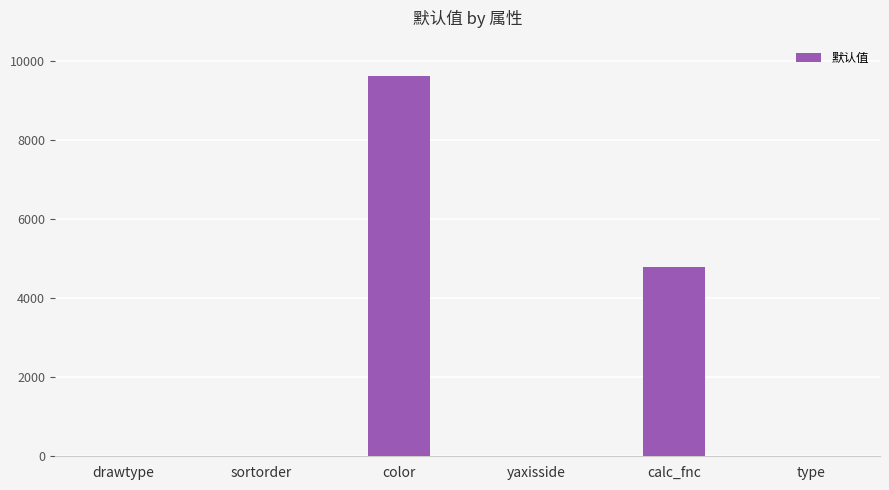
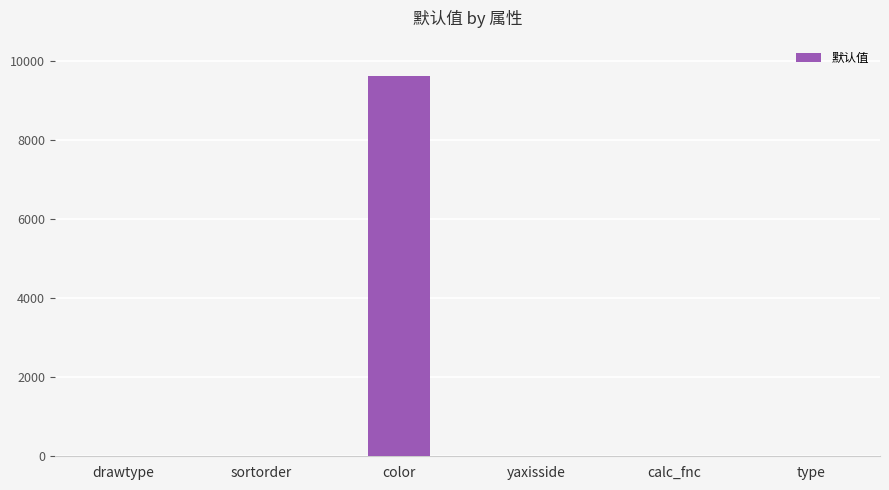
  {
    "drawtype": 0,
    "sortorder": 0,
    "color": 9600,
    "yaxisside": 0,
-   "calc_fnc": 4800,
+   "calc_fnc": 0,
    "type": 0
  }
